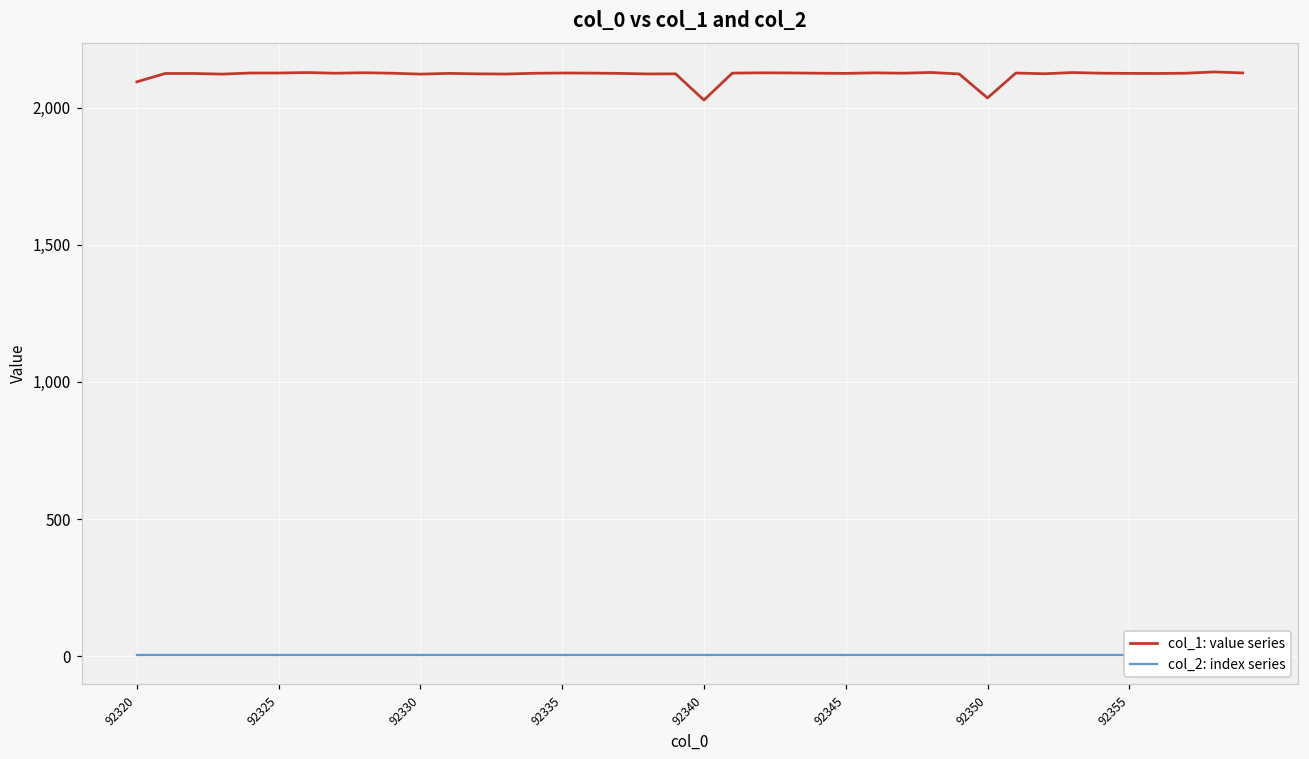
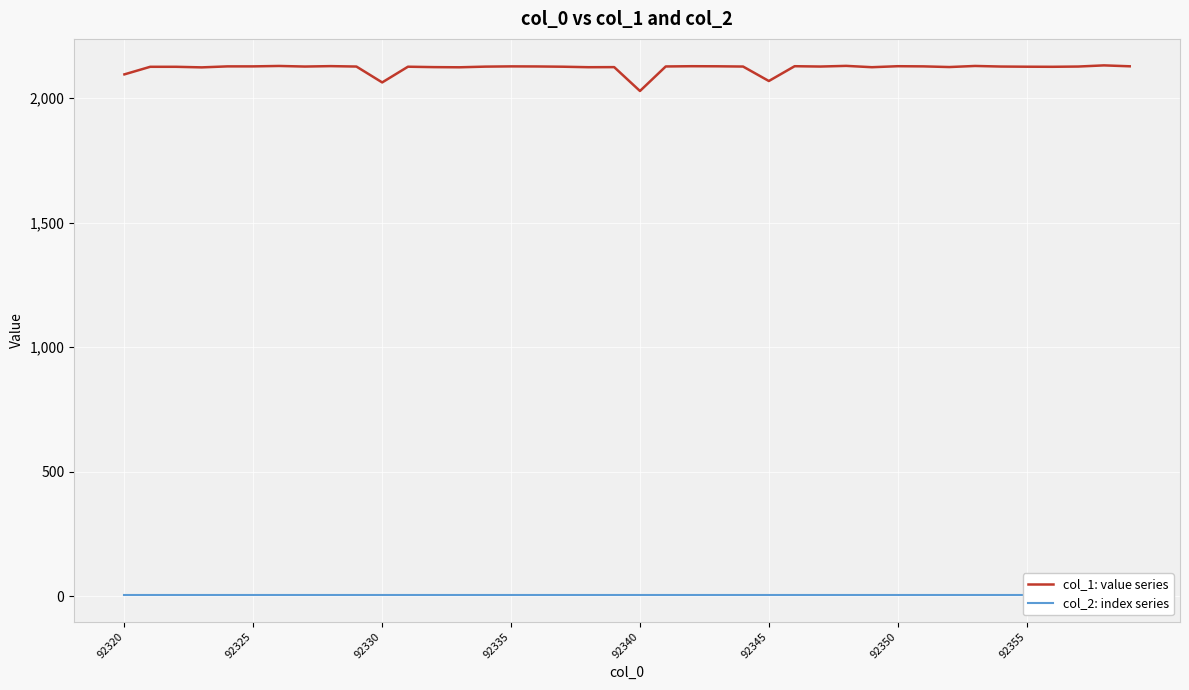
  {
    "col_1: value series": {
      "92320": "2,090",
      "92325": "2,130",
-     "92330": "2,120",
+     "92330": "2,060",
      "92335": "2,130",
      "92340": "2,030",
-     "92345": "2,130",
-     "92350": "2,040",
+     "92345": "2,070",
+     "92350": "2,130",
      "92355": "2,130"
    },
    "col_2: index series": {
      "92320": "10",
      "92325": "10",
      "92330": "10",
      "92335": "10",
      "92340": "10",
      "92345": "10",
      "92350": "10"
    }
  }
